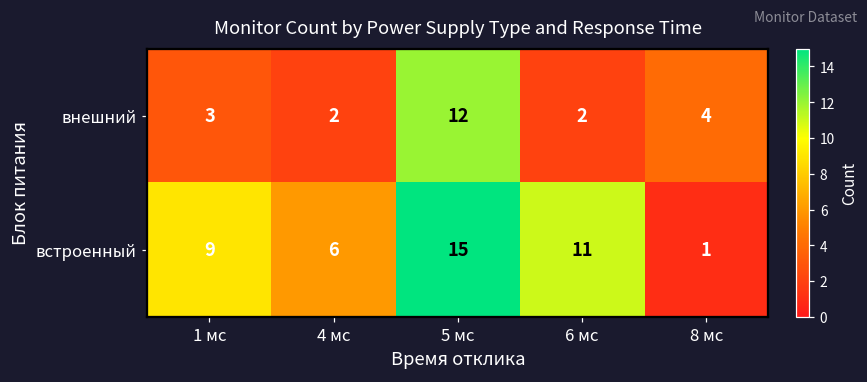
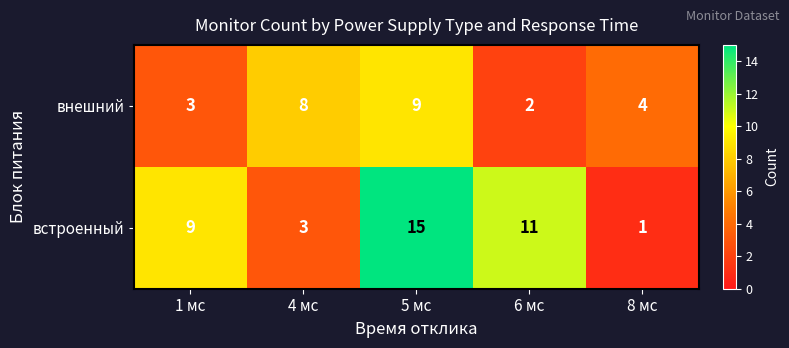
  {
    "внешний": {
      "1 мс": 3,
-     "4 мс": 2,
-     "5 мс": 12,
+     "4 мс": 8,
+     "5 мс": 9,
      "6 мс": 2,
      "8 мс": 4
    },
    "встроенный": {
      "1 мс": 9,
-     "4 мс": 6,
+     "4 мс": 3,
      "5 мс": 15,
      "6 мс": 11,
      "8 мс": 1
    }
  }
